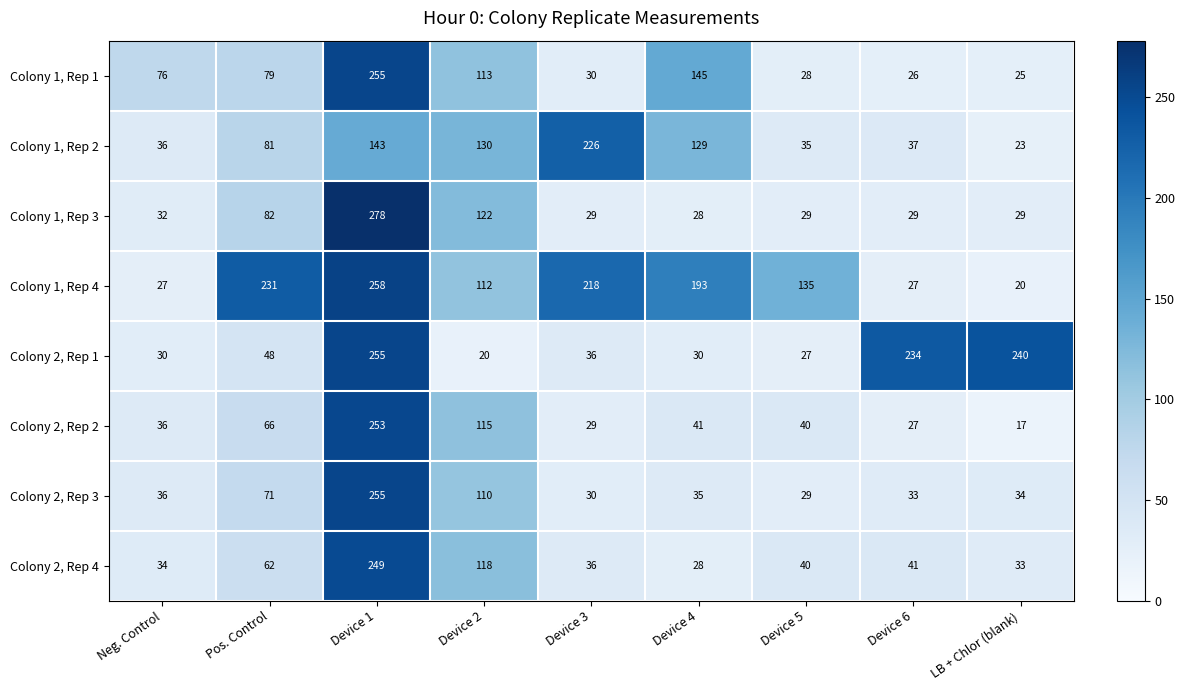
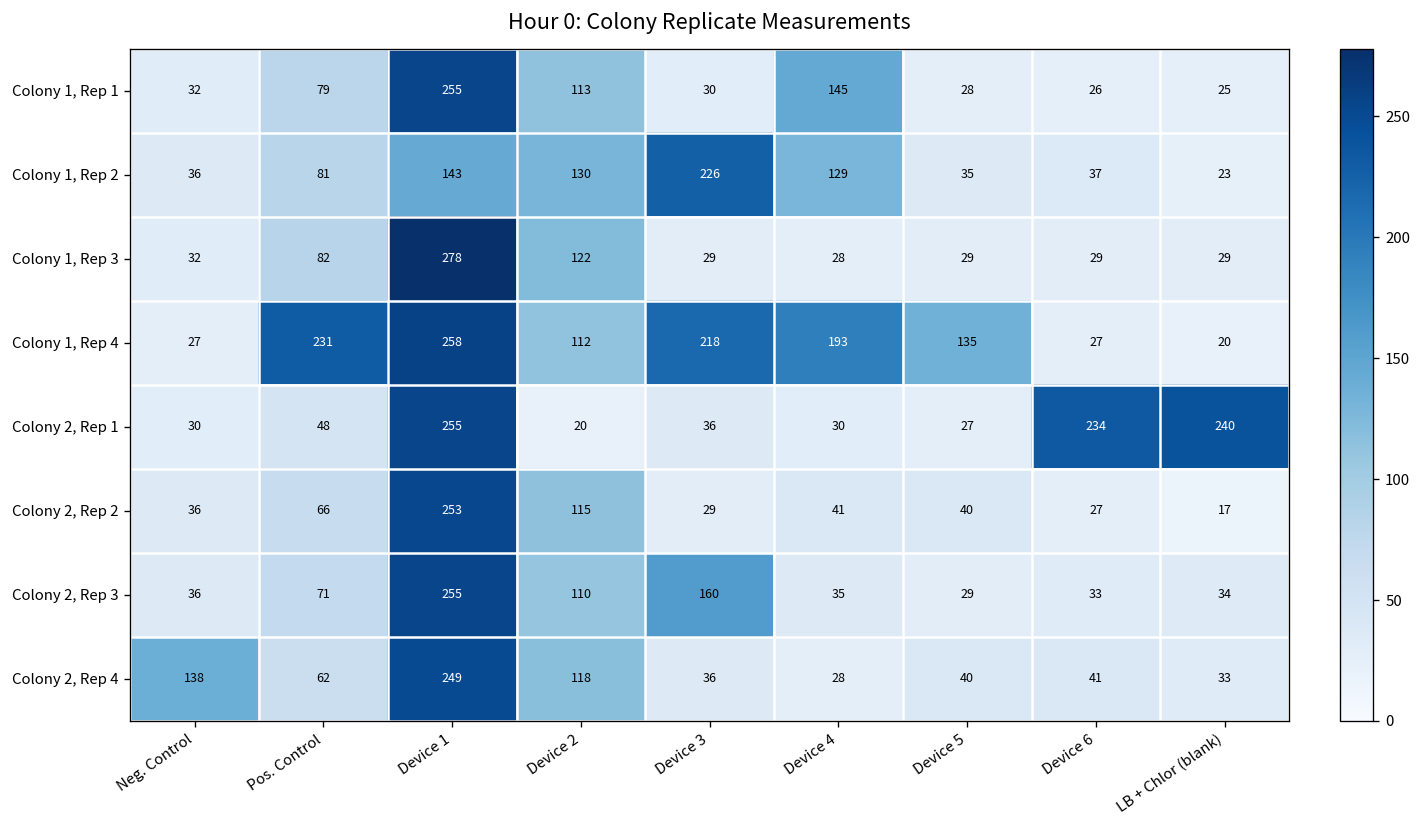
  {
    "Colony 1, Rep 1": {
-     "Neg. Control": 76,
+     "Neg. Control": 32,
      "Pos. Control": 79,
      "Device 1": 255,
      "Device 2": 113,
      "Device 3": 30,
      "Device 4": 145,
      "Device 5": 28,
      "Device 6": 26,
      "LB + Chlor (blank)": 25
    },
    "Colony 1, Rep 2": {
      "Neg. Control": 36,
      "Pos. Control": 81,
      "Device 1": 143,
      "Device 2": 130,
      "Device 3": 226,
      "Device 4": 129,
      "Device 5": 35,
      "Device 6": 37,
      "LB + Chlor (blank)": 23
    },
    "Colony 1, Rep 3": {
      "Neg. Control": 32,
      "Pos. Control": 82,
      "Device 1": 278,
      "Device 2": 122,
      "Device 3": 29,
      "Device 4": 28,
      "Device 5": 29,
      "Device 6": 29,
      "LB + Chlor (blank)": 29
    },
    "Colony 1, Rep 4": {
      "Neg. Control": 27,
      "Pos. Control": 231,
      "Device 1": 258,
      "Device 2": 112,
      "Device 3": 218,
      "Device 4": 193,
      "Device 5": 135,
      "Device 6": 27,
      "LB + Chlor (blank)": 20
    },
    "Colony 2, Rep 1": {
      "Neg. Control": 30,
      "Pos. Control": 48,
      "Device 1": 255,
      "Device 2": 20,
      "Device 3": 36,
      "Device 4": 30,
      "Device 5": 27,
      "Device 6": 234,
      "LB + Chlor (blank)": 240
    },
    "Colony 2, Rep 2": {
      "Neg. Control": 36,
      "Pos. Control": 66,
      "Device 1": 253,
      "Device 2": 115,
      "Device 3": 29,
      "Device 4": 41,
      "Device 5": 40,
      "Device 6": 27,
      "LB + Chlor (blank)": 17
    },
    "Colony 2, Rep 3": {
      "Neg. Control": 36,
      "Pos. Control": 71,
      "Device 1": 255,
      "Device 2": 110,
-     "Device 3": 30,
+     "Device 3": 160,
      "Device 4": 35,
      "Device 5": 29,
      "Device 6": 33,
      "LB + Chlor (blank)": 34
    },
    "Colony 2, Rep 4": {
-     "Neg. Control": 34,
+     "Neg. Control": 138,
      "Pos. Control": 62,
      "Device 1": 249,
      "Device 2": 118,
      "Device 3": 36,
      "Device 4": 28,
      "Device 5": 40,
      "Device 6": 41,
      "LB + Chlor (blank)": 33
    }
  }
